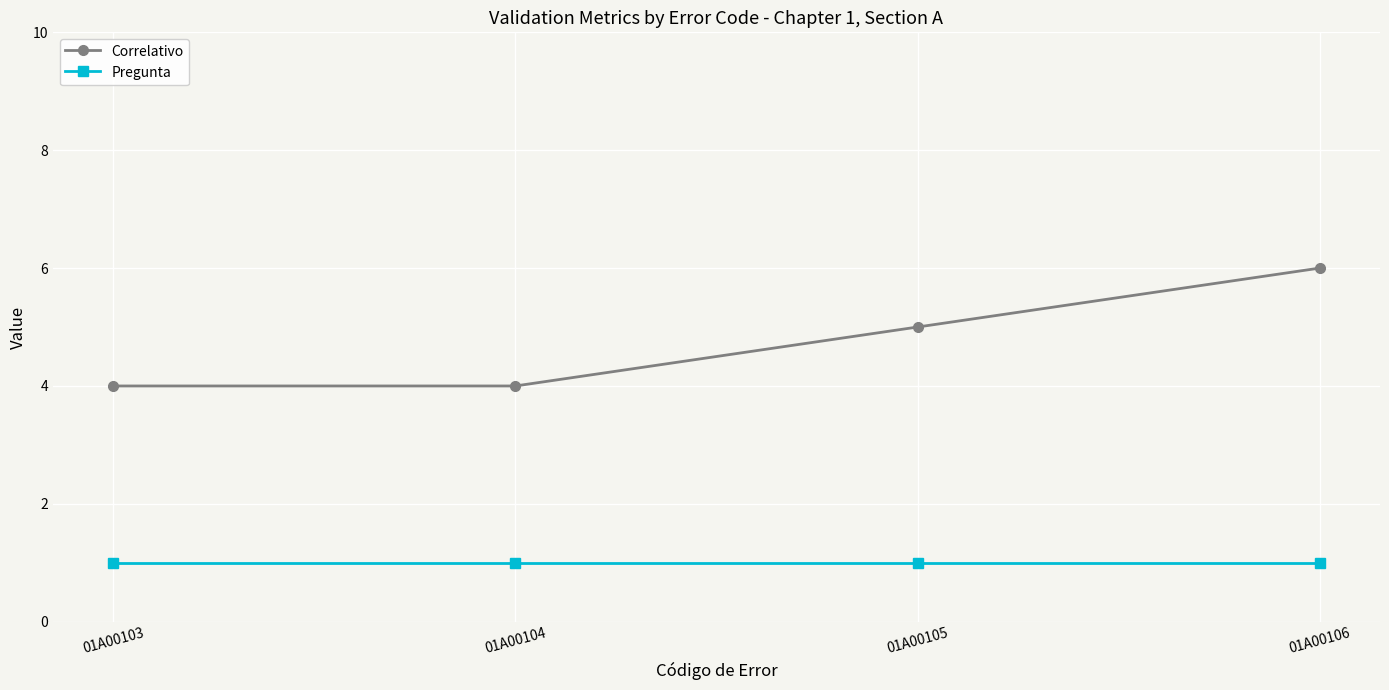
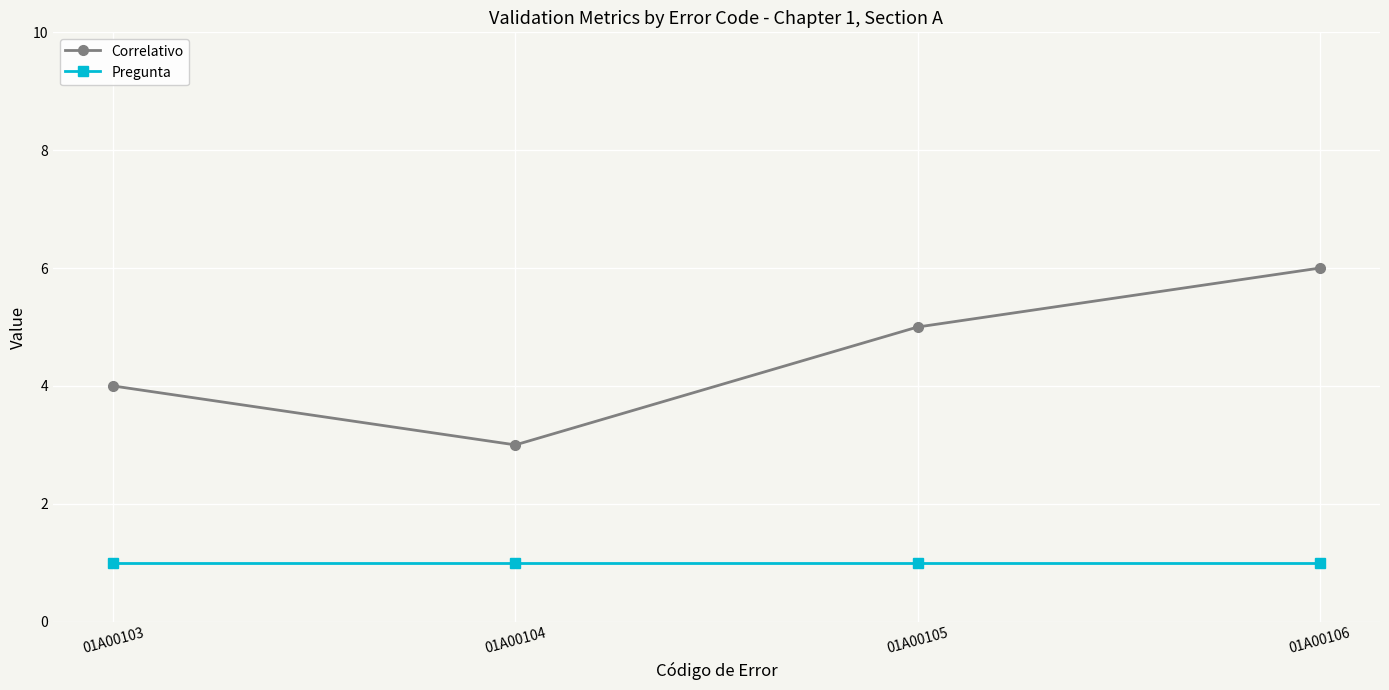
  {
    "Correlativo": {
      "01A00103": 4,
-     "01A00104": 4,
+     "01A00104": 3,
      "01A00105": 5,
      "01A00106": 6
    },
    "Pregunta": {
      "01A00103": 1,
      "01A00104": 1,
      "01A00105": 1,
      "01A00106": 1
    }
  }
